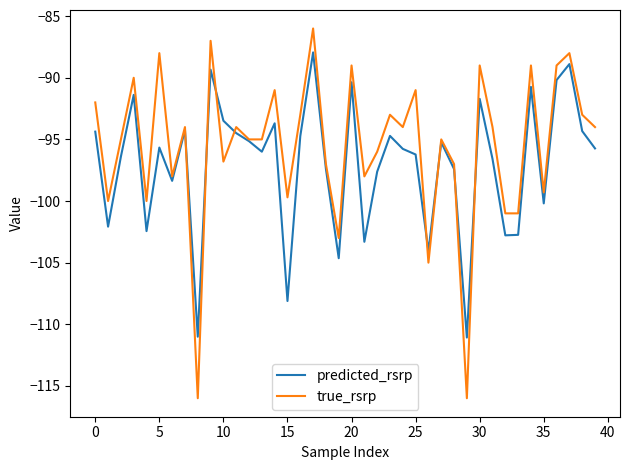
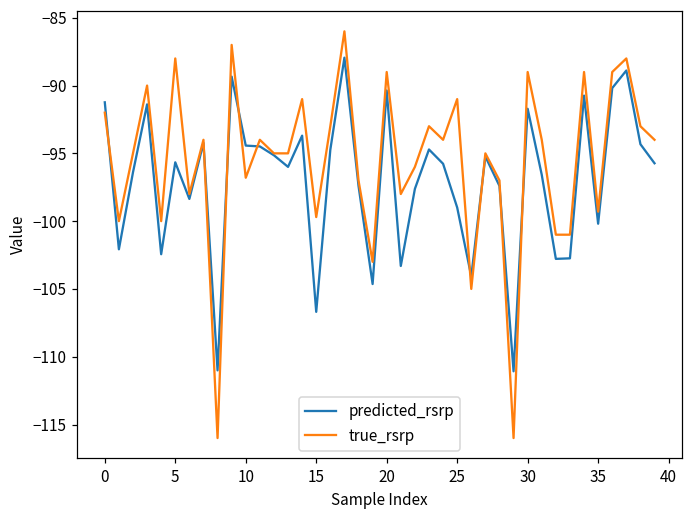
  {
    "predicted_rsrp": {
-     "0": -94.4,
+     "0": -91.2,
      "5": -95.7,
-     "10": -93.5,
-     "15": -108.1,
+     "10": -94.4,
+     "15": -106.7,
      "20": -90.4,
-     "25": -96.2,
+     "25": -99.0,
      "30": -91.7,
      "35": -100.2
    },
    "true_rsrp": {
      "0": -92.0,
      "5": -88.0,
      "10": -96.8,
      "15": -99.7,
      "20": -89.0,
      "25": -91.0,
      "30": -89.0,
      "35": -99.3
    }
  }
